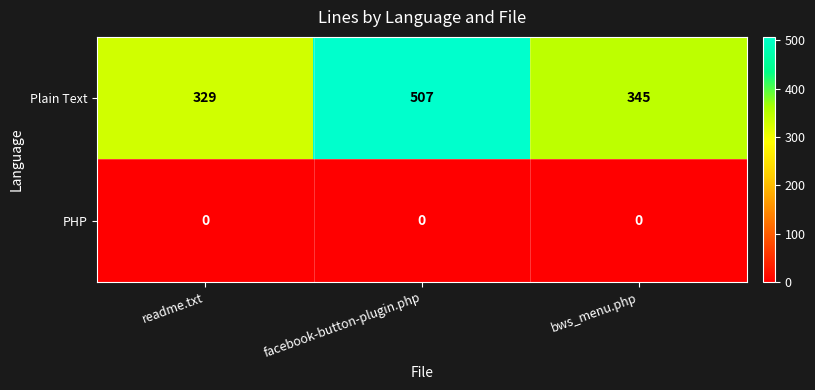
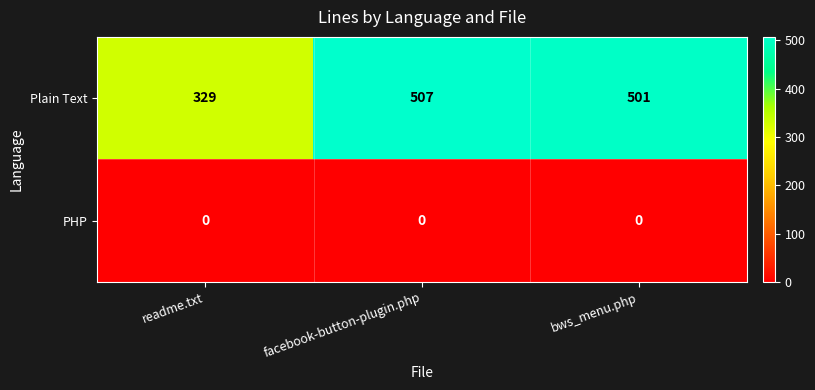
  {
    "Plain Text": {
-     "bws_menu.php": 345
+     "bws_menu.php": 501
    }
  }
